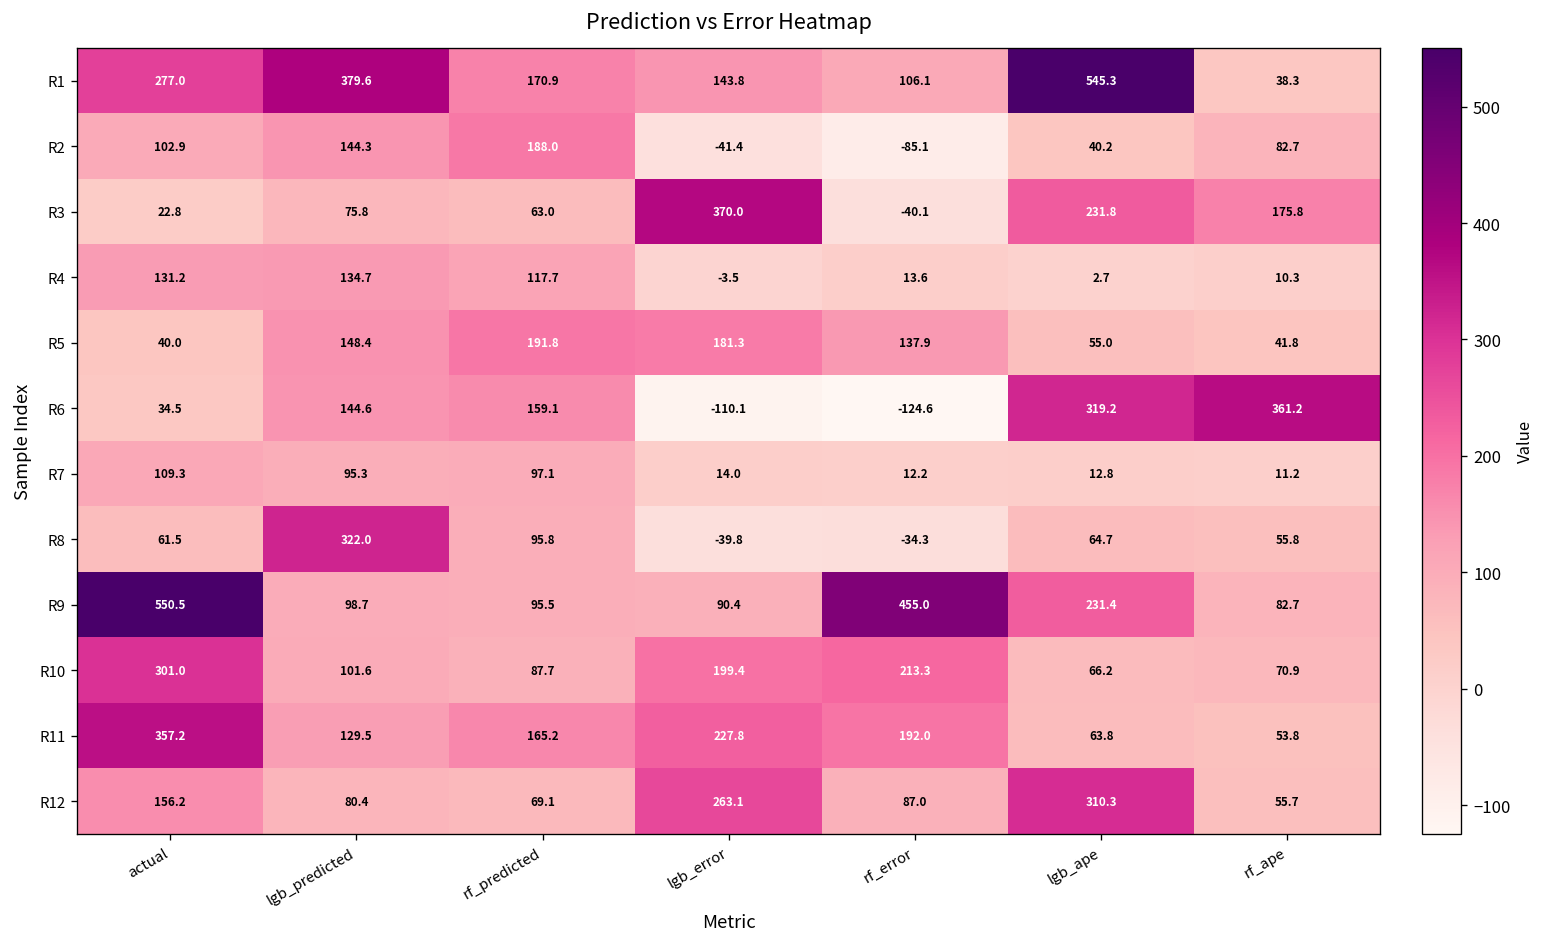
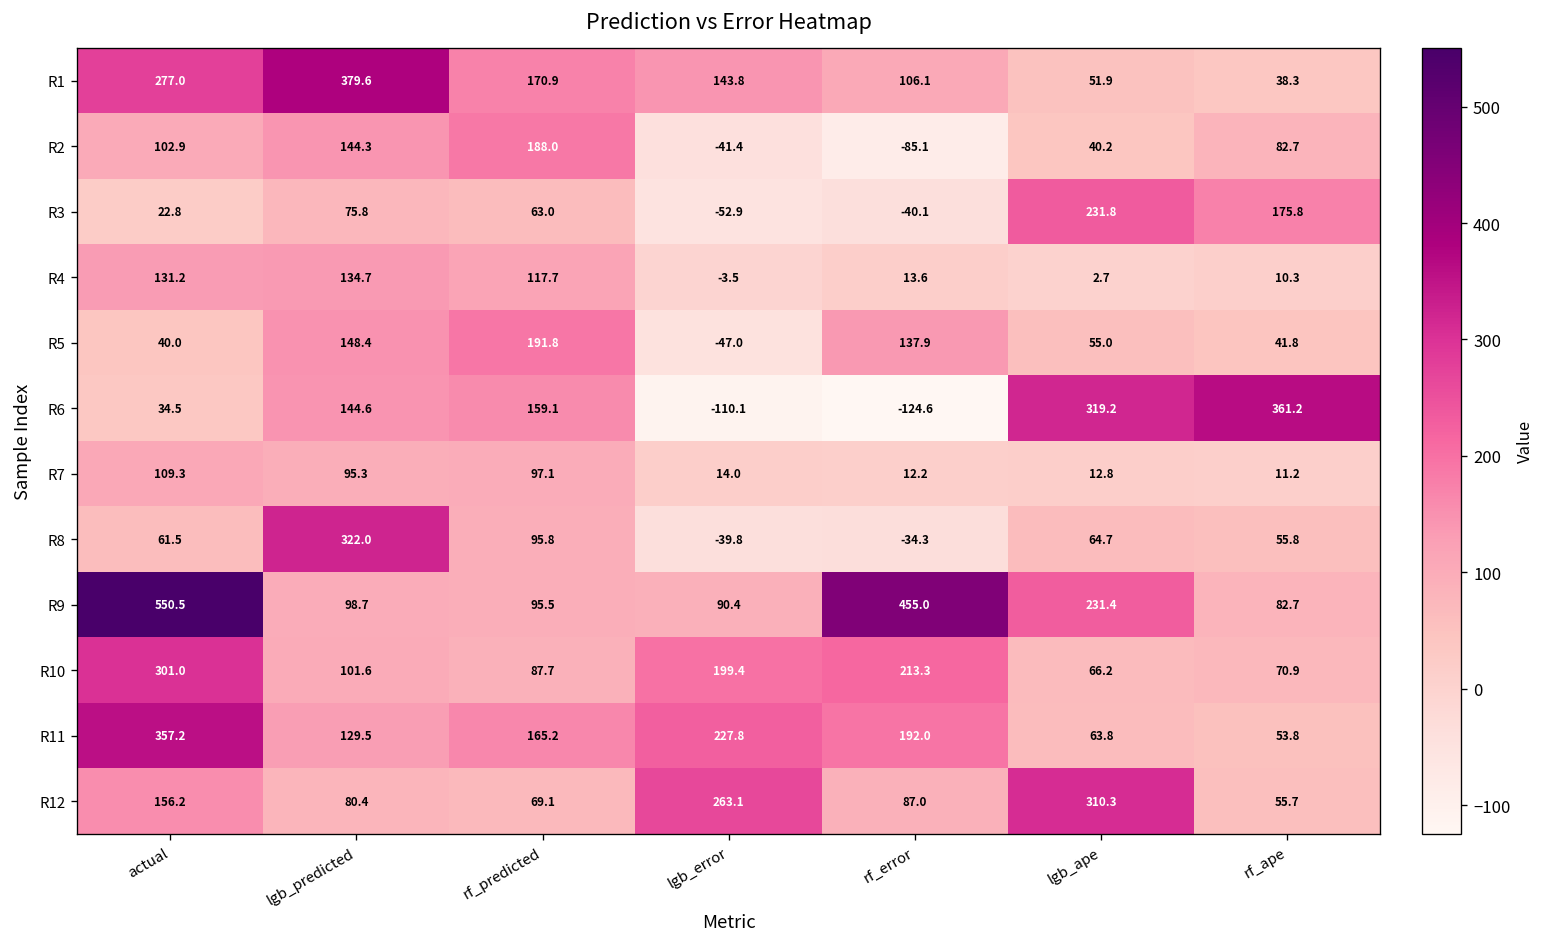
  {
    "R1": {
      "actual": 277.0,
      "lgb_predicted": 379.6,
      "rf_predicted": 170.9,
      "lgb_error": 143.8,
      "rf_error": 106.1,
-     "lgb_ape": 545.3,
+     "lgb_ape": 51.9,
      "rf_ape": 38.3
    },
    "R2": {
      "actual": 102.9,
      "lgb_predicted": 144.3,
      "rf_predicted": 188.0,
      "lgb_error": -41.4,
      "rf_error": -85.1,
      "lgb_ape": 40.2,
      "rf_ape": 82.7
    },
    "R3": {
      "actual": 22.8,
      "lgb_predicted": 75.8,
      "rf_predicted": 63.0,
-     "lgb_error": 370.0,
+     "lgb_error": -52.9,
      "rf_error": -40.1,
      "lgb_ape": 231.8,
      "rf_ape": 175.8
    },
    "R4": {
      "actual": 131.2,
      "lgb_predicted": 134.7,
      "rf_predicted": 117.7,
      "lgb_error": -3.5,
      "rf_error": 13.6,
      "lgb_ape": 2.7,
      "rf_ape": 10.3
    },
    "R5": {
      "actual": 40.0,
      "lgb_predicted": 148.4,
      "rf_predicted": 191.8,
-     "lgb_error": 181.3,
+     "lgb_error": -47.0,
      "rf_error": 137.9,
      "lgb_ape": 55.0,
      "rf_ape": 41.8
    },
    "R6": {
      "actual": 34.5,
      "lgb_predicted": 144.6,
      "rf_predicted": 159.1,
      "lgb_error": -110.1,
      "rf_error": -124.6,
      "lgb_ape": 319.2,
      "rf_ape": 361.2
    },
    "R7": {
      "actual": 109.3,
      "lgb_predicted": 95.3,
      "rf_predicted": 97.1,
      "lgb_error": 14.0,
      "rf_error": 12.2,
      "lgb_ape": 12.8,
      "rf_ape": 11.2
    },
    "R8": {
      "actual": 61.5,
      "lgb_predicted": 322.0,
      "rf_predicted": 95.8,
      "lgb_error": -39.8,
      "rf_error": -34.3,
      "lgb_ape": 64.7,
      "rf_ape": 55.8
    },
    "R9": {
      "actual": 550.5,
      "lgb_predicted": 98.7,
      "rf_predicted": 95.5,
      "lgb_error": 90.4,
      "rf_error": 455.0,
      "lgb_ape": 231.4,
      "rf_ape": 82.7
    },
    "R10": {
      "actual": 301.0,
      "lgb_predicted": 101.6,
      "rf_predicted": 87.7,
      "lgb_error": 199.4,
      "rf_error": 213.3,
      "lgb_ape": 66.2,
      "rf_ape": 70.9
    },
    "R11": {
      "actual": 357.2,
      "lgb_predicted": 129.5,
      "rf_predicted": 165.2,
      "lgb_error": 227.8,
      "rf_error": 192.0,
      "lgb_ape": 63.8,
      "rf_ape": 53.8
    },
    "R12": {
      "actual": 156.2,
      "lgb_predicted": 80.4,
      "rf_predicted": 69.1,
      "lgb_error": 263.1,
      "rf_error": 87.0,
      "lgb_ape": 310.3,
      "rf_ape": 55.7
    }
  }
